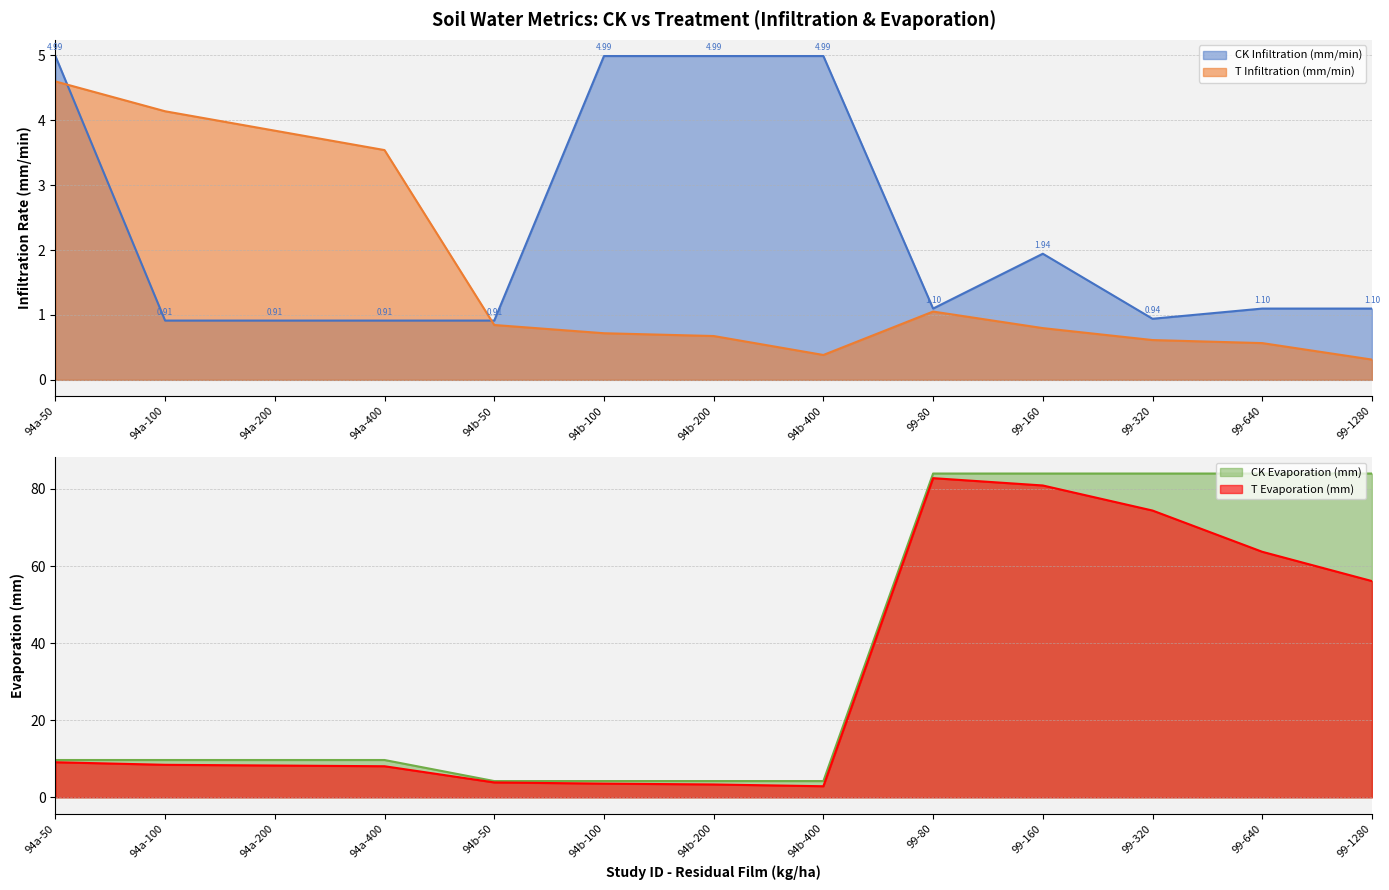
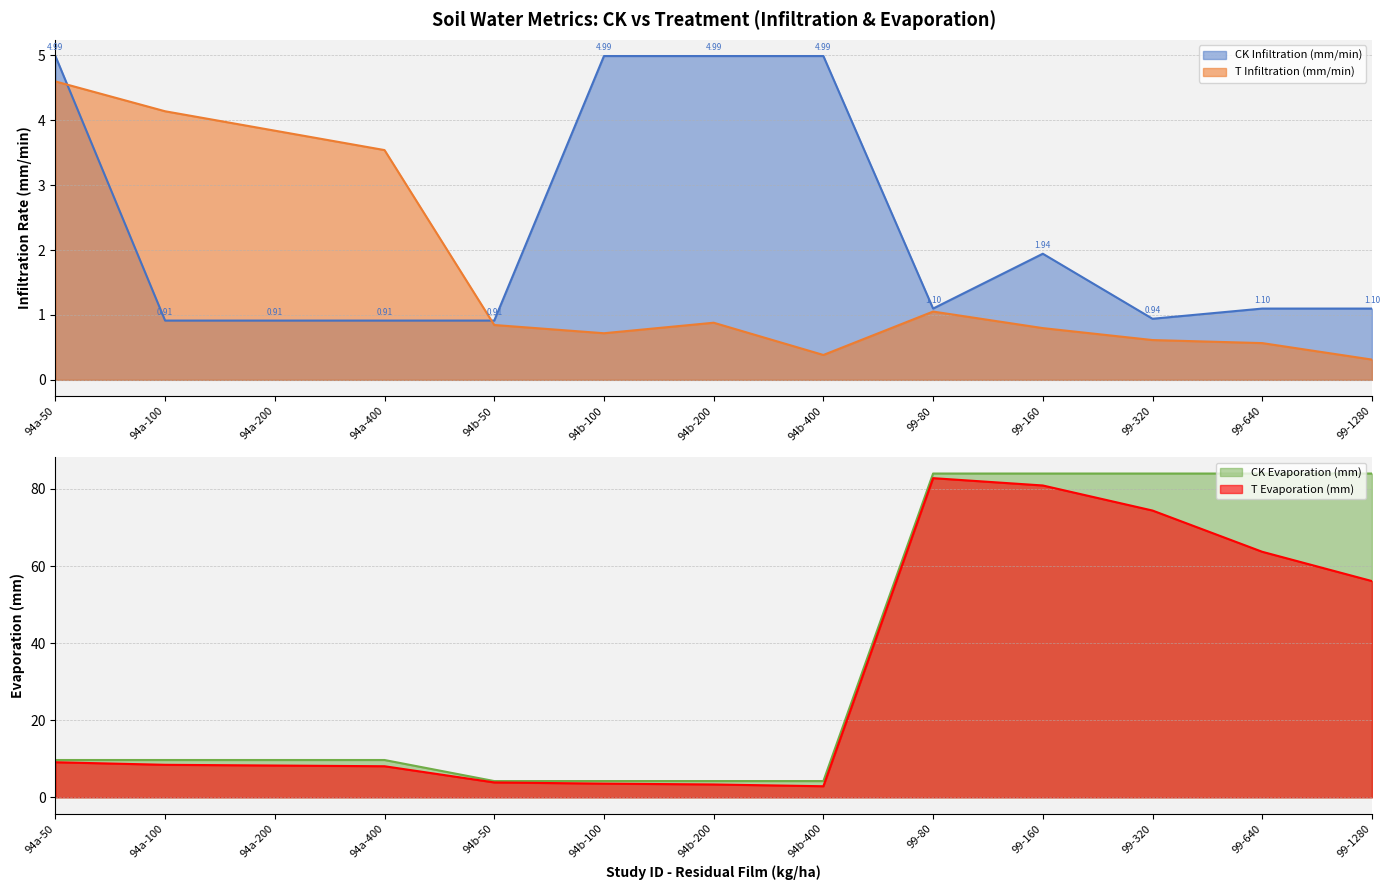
  {
    "Soil Water Metrics: CK vs Treatment (Infiltration & Evaporation)": {
      "CK Infiltration (mm/min)": {
        "94a-50": 4.99,
        "94a-100": 0.91,
        "94a-200": 0.91,
        "94a-400": 0.91,
        "94b-50": 0.91,
        "94b-100": 4.99,
        "94b-200": 4.99,
        "94b-400": 4.99,
        "99-80": 1.10,
        "99-160": 1.94,
        "99-320": 0.94,
        "99-640": 1.10,
        "99-1280": 1.10
      },
      "T Infiltration (mm/min)": {
        "94a-50": 4.6,
        "94a-100": 4.1,
        "94a-200": 3.8,
        "94a-400": 3.5,
        "94b-50": 0.8,
        "94b-100": 0.7,
-       "94b-200": 0.7,
+       "94b-200": 0.9,
        "94b-400": 0.4,
        "99-80": 1.1,
        "99-160": 0.8,
        "99-320": 0.6,
        "99-640": 0.6,
        "99-1280": 0.3
      }
    }
  }
